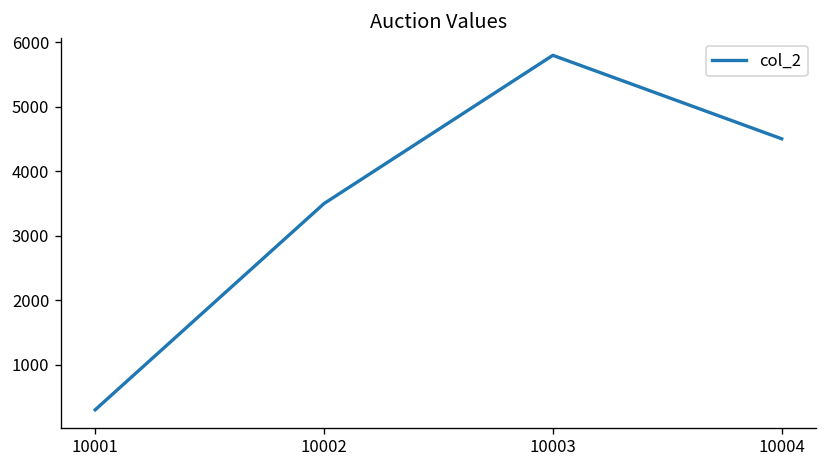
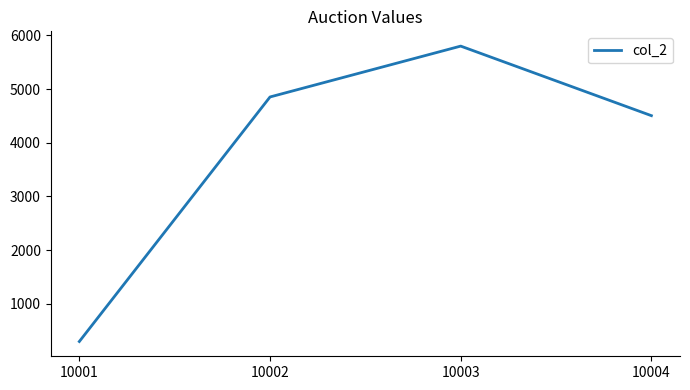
  {
    "10001": 300,
-   "10002": 3500,
+   "10002": 4900,
    "10003": 5800,
    "10004": 4500
  }
